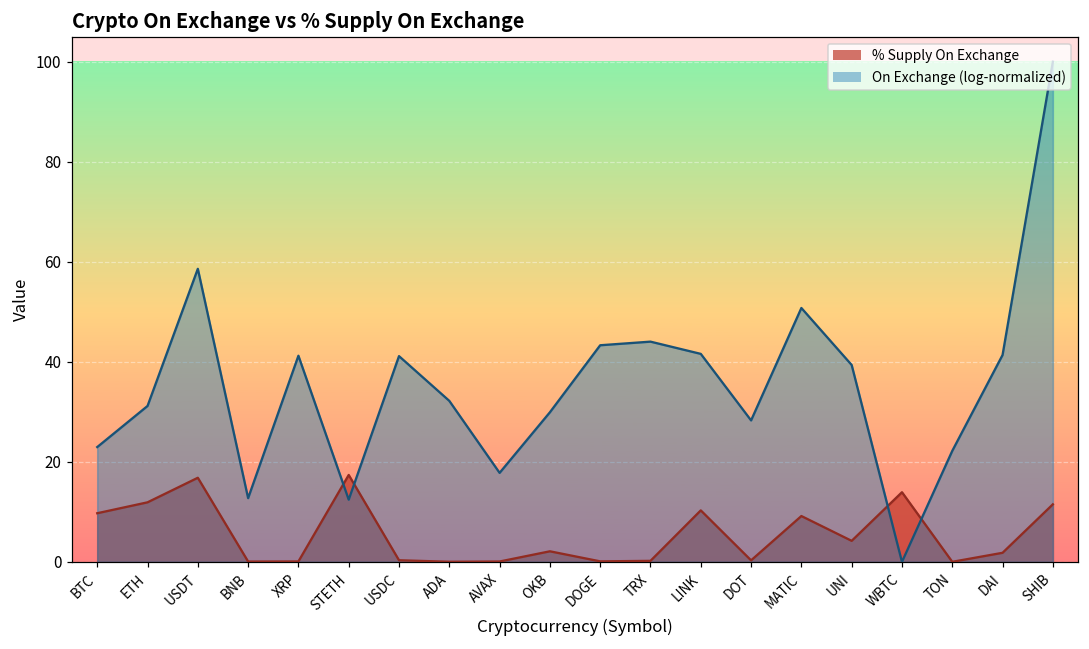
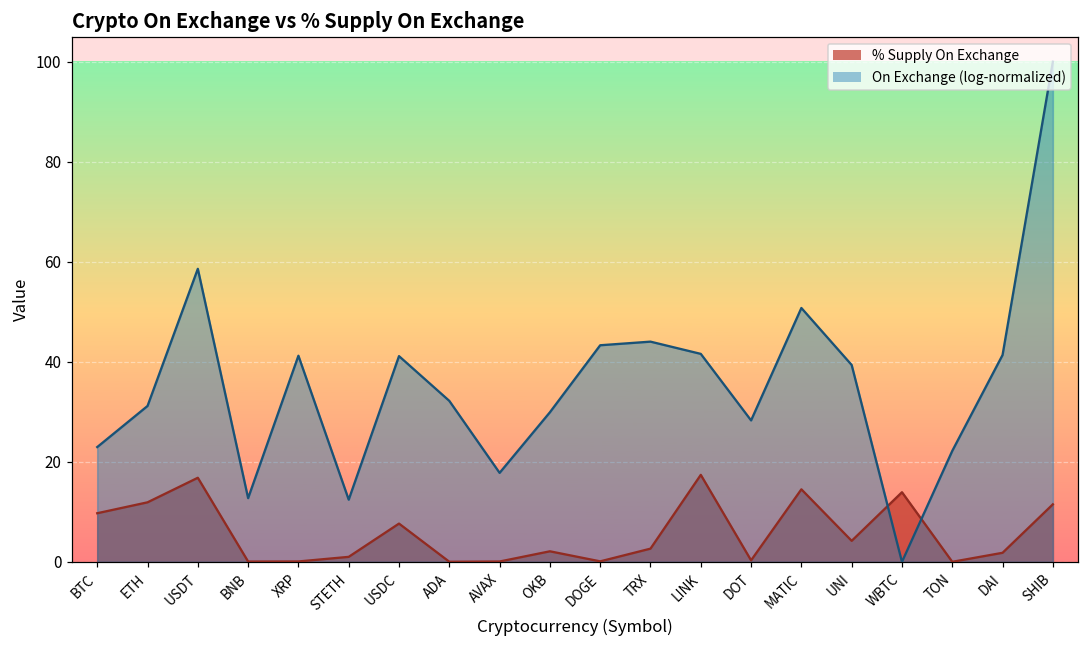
  {
    "% Supply On Exchange": {
      "BTC": 10,
      "ETH": 12,
      "USDT": 17,
      "BNB": 0,
      "XRP": 0,
-     "STETH": 17,
-     "USDC": 0,
+     "STETH": 1,
+     "USDC": 8,
      "ADA": 0,
      "AVAX": 0,
      "OKB": 2,
      "DOGE": 0,
-     "TRX": 0,
-     "LINK": 10,
+     "TRX": 3,
+     "LINK": 17,
      "DOT": 0,
-     "MATIC": 9,
+     "MATIC": 15,
      "UNI": 4,
      "WBTC": 14,
      "TON": 0,
      "DAI": 2,
      "SHIB": 12
    },
    "On Exchange (log-normalized)": {
      "BTC": 23,
      "ETH": 31,
      "USDT": 59,
      "BNB": 13,
      "XRP": 41,
      "STETH": 12,
      "USDC": 41,
      "ADA": 32,
      "AVAX": 18,
      "OKB": 30,
      "DOGE": 43,
      "TRX": 44,
      "LINK": 42,
      "DOT": 28,
      "MATIC": 51,
      "UNI": 39,
      "WBTC": 0,
      "TON": 22,
      "DAI": 41
    }
  }
